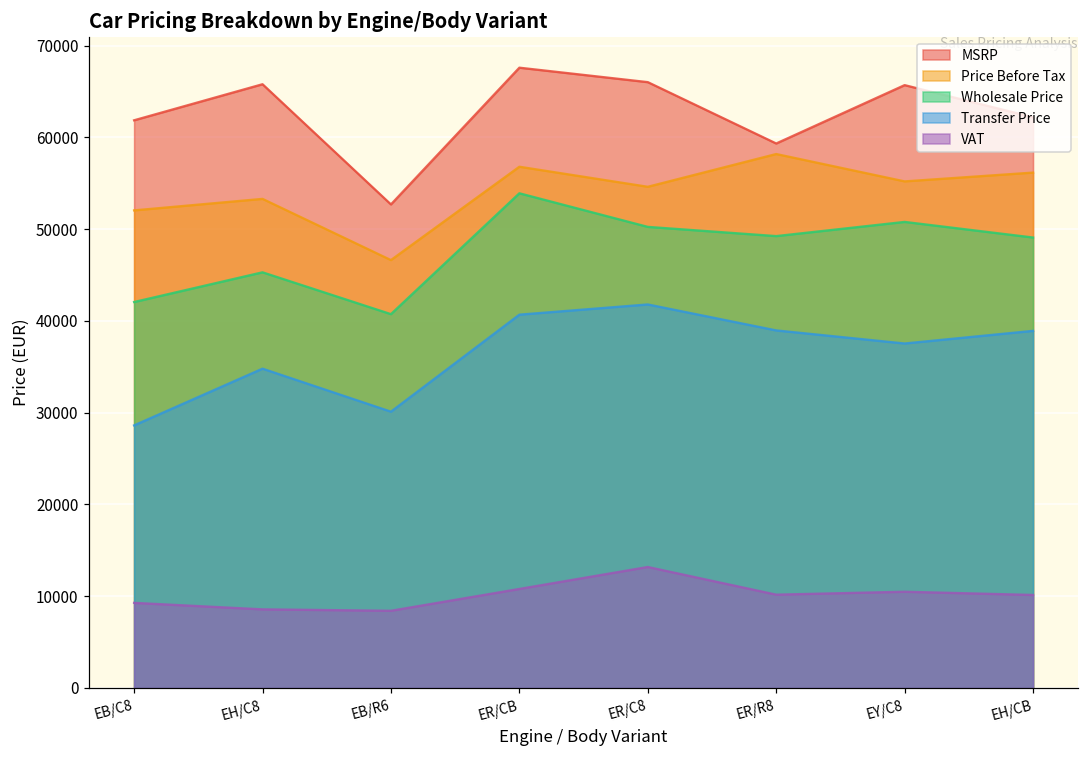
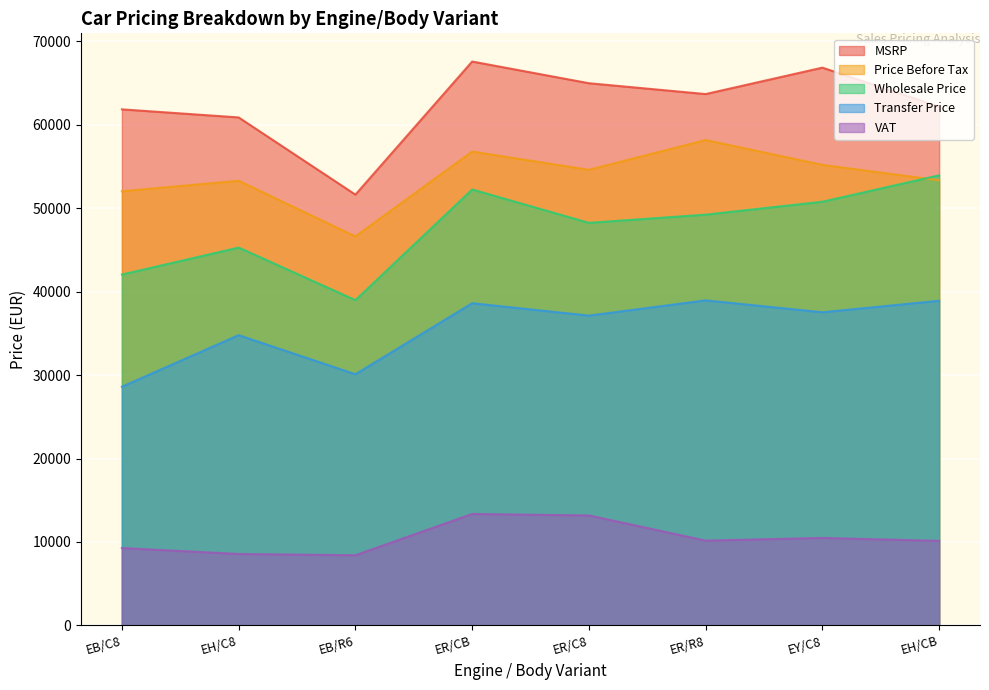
  {
    "MSRP": {
      "EB/C8": 62000,
-     "EH/C8": 66000,
-     "EB/R6": 53000,
+     "EH/C8": 61000,
+     "EB/R6": 52000,
      "ER/CB": 68000,
-     "ER/C8": 66000,
-     "ER/R8": 59000,
-     "EY/C8": 66000
+     "ER/C8": 65000,
+     "ER/R8": 64000,
+     "EY/C8": 67000
    },
    "Price Before Tax": {
      "EB/C8": 52000,
      "EH/C8": 53000,
      "EB/R6": 47000,
      "ER/CB": 57000,
      "ER/C8": 55000,
      "ER/R8": 58000,
      "EY/C8": 55000,
-     "EH/CB": 56000
+     "EH/CB": 53000
    },
    "Wholesale Price": {
      "EB/C8": 42000,
      "EH/C8": 45000,
-     "EB/R6": 41000,
-     "ER/CB": 54000,
-     "ER/C8": 50000,
+     "EB/R6": 39000,
+     "ER/CB": 52000,
+     "ER/C8": 48000,
      "ER/R8": 49000,
      "EY/C8": 51000,
-     "EH/CB": 49000
+     "EH/CB": 54000
    },
    "Transfer Price": {
      "EB/C8": 29000,
      "EH/C8": 35000,
      "EB/R6": 30000,
-     "ER/CB": 41000,
-     "ER/C8": 42000,
+     "ER/CB": 39000,
+     "ER/C8": 37000,
      "ER/R8": 39000,
      "EY/C8": 38000,
      "EH/CB": 39000
    },
    "VAT": {
      "EB/C8": 9000,
      "EH/C8": 9000,
      "EB/R6": 8000,
-     "ER/CB": 11000,
+     "ER/CB": 13000,
      "ER/C8": 13000,
      "ER/R8": 10000,
      "EY/C8": 10000,
      "EH/CB": 10000
    }
  }
